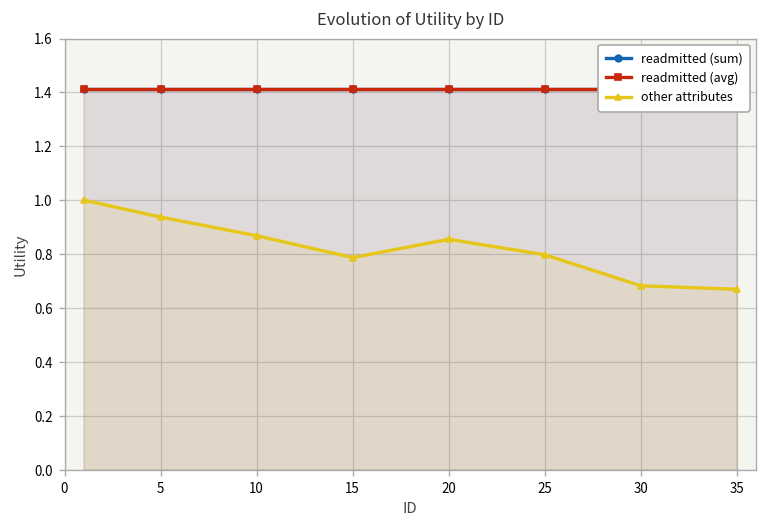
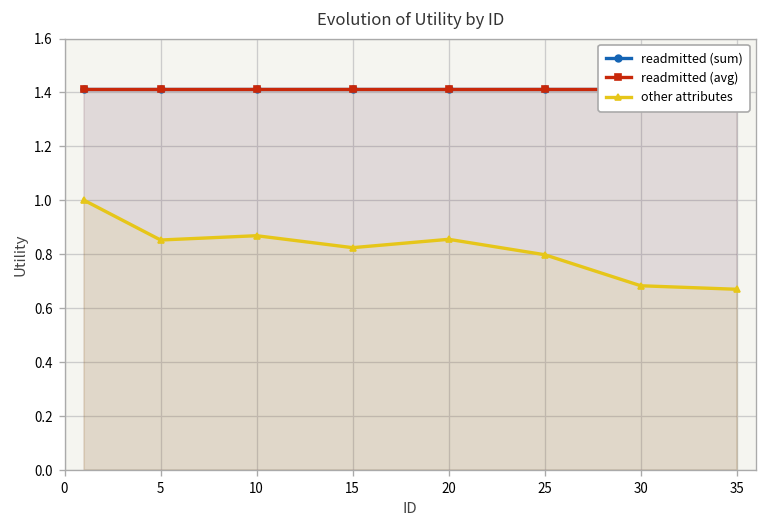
  {
    "readmitted (avg)": {
      "5": 1.41,
      "10": 1.41,
      "15": 1.41,
      "20": 1.41,
      "25": 1.41
    },
    "other attributes": {
-     "5": 0.94,
+     "5": 0.85,
      "10": 0.87,
-     "15": 0.79,
+     "15": 0.82,
      "20": 0.86,
      "25": 0.80,
      "30": 0.68,
      "35": 0.67
    }
  }
